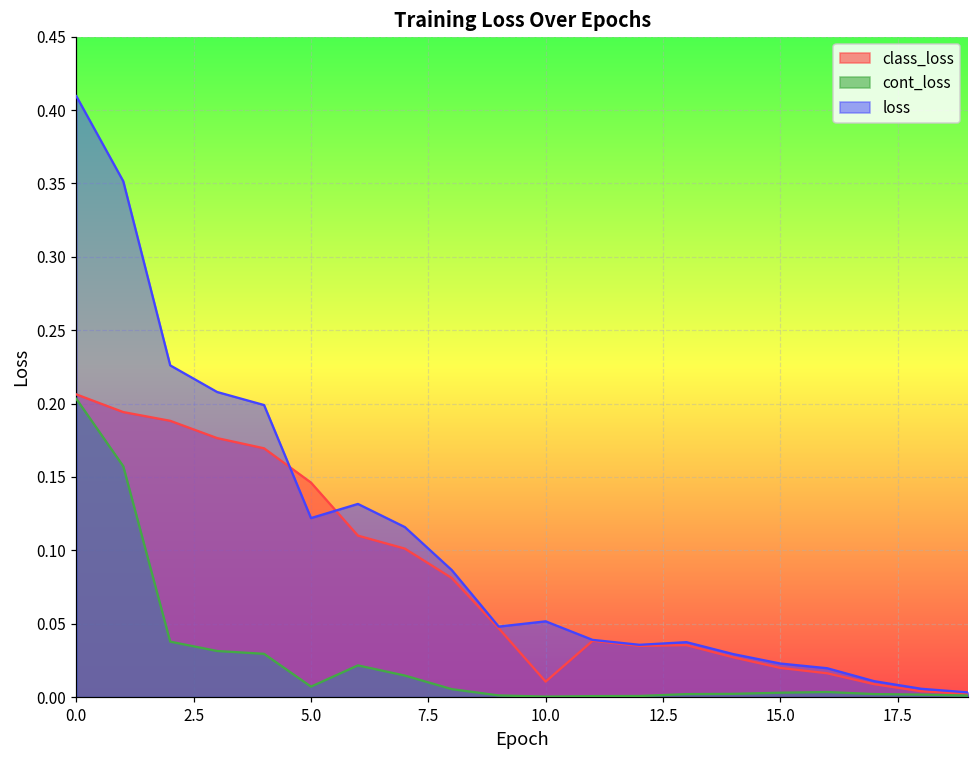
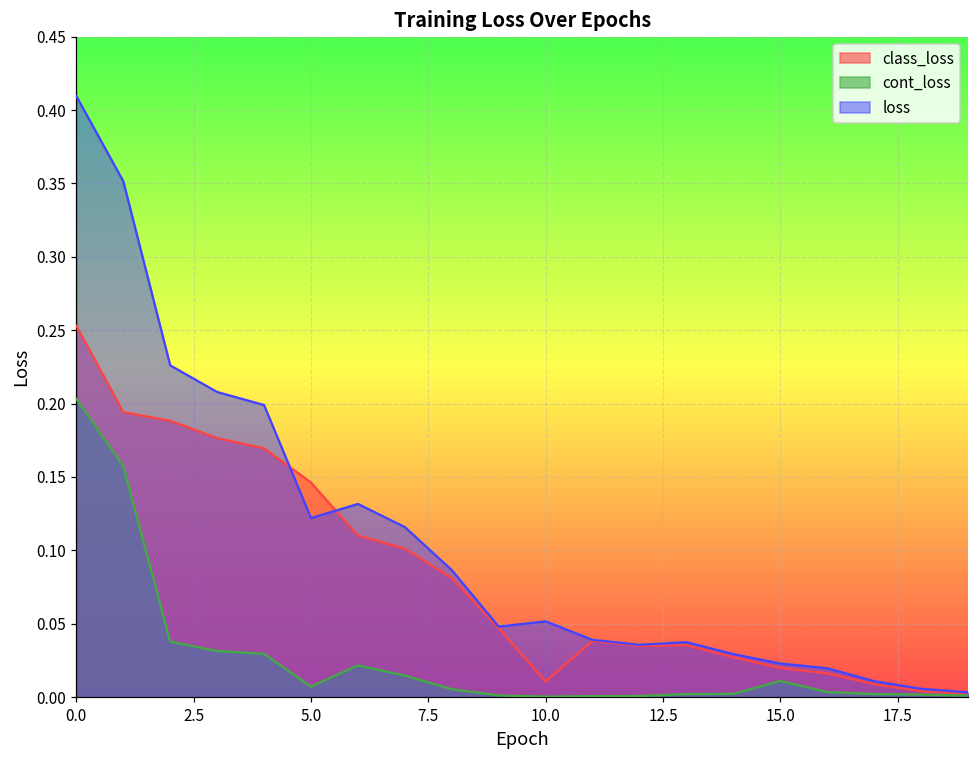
  {
    "class_loss": {
-     "0.0": 0.206,
+     "0.0": 0.253,
      "5.0": 0.146,
      "10.0": 0.011,
      "15.0": 0.020
    },
    "cont_loss": {
      "0.0": 0.203,
      "5.0": 0.007,
      "10.0": 0.000,
-     "15.0": 0.003
+     "15.0": 0.011
    },
    "loss": {
      "0.0": 0.409,
      "5.0": 0.122,
      "10.0": 0.052,
      "15.0": 0.023
    }
  }
